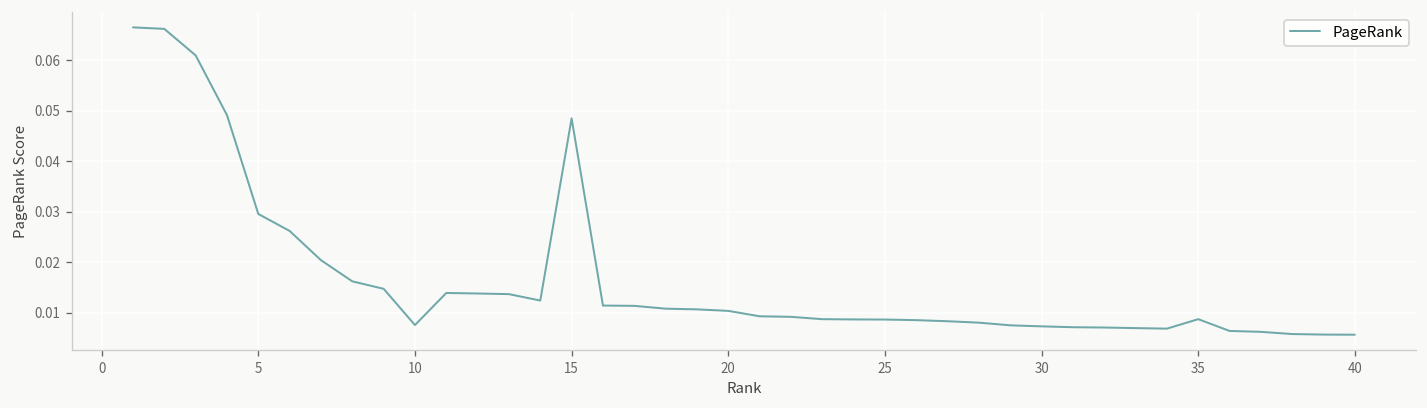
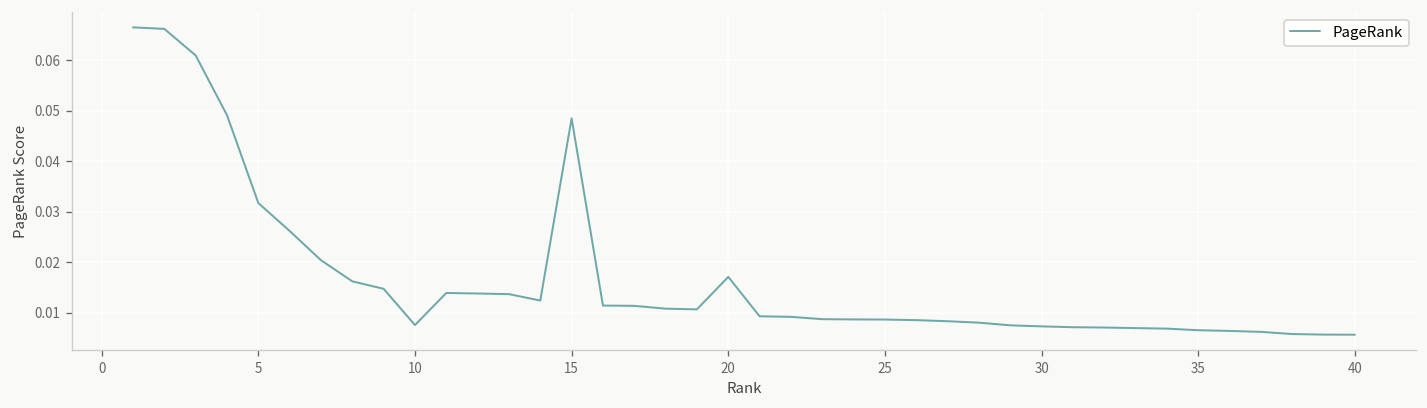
  {
-   "5": 0.030,
+   "5": 0.032,
    "10": 0.008,
    "15": 0.048,
-   "20": 0.010,
+   "20": 0.017,
    "25": 0.009,
    "30": 0.007,
-   "35": 0.009,
+   "35": 0.007,
    "40": 0.006
  }
